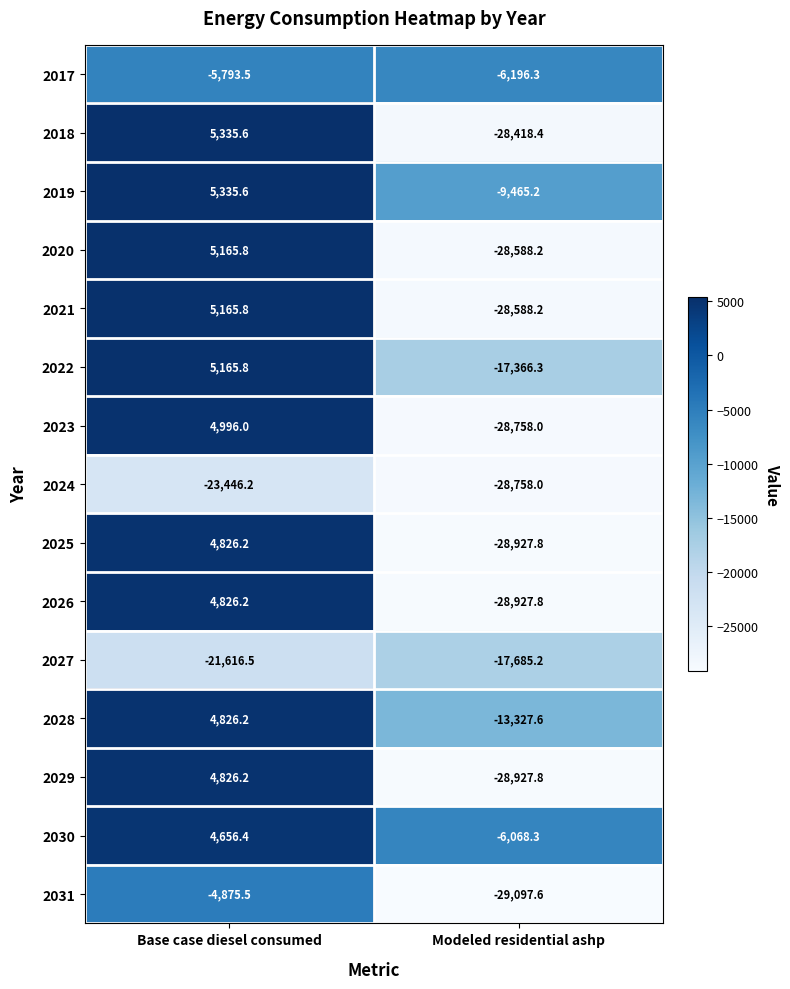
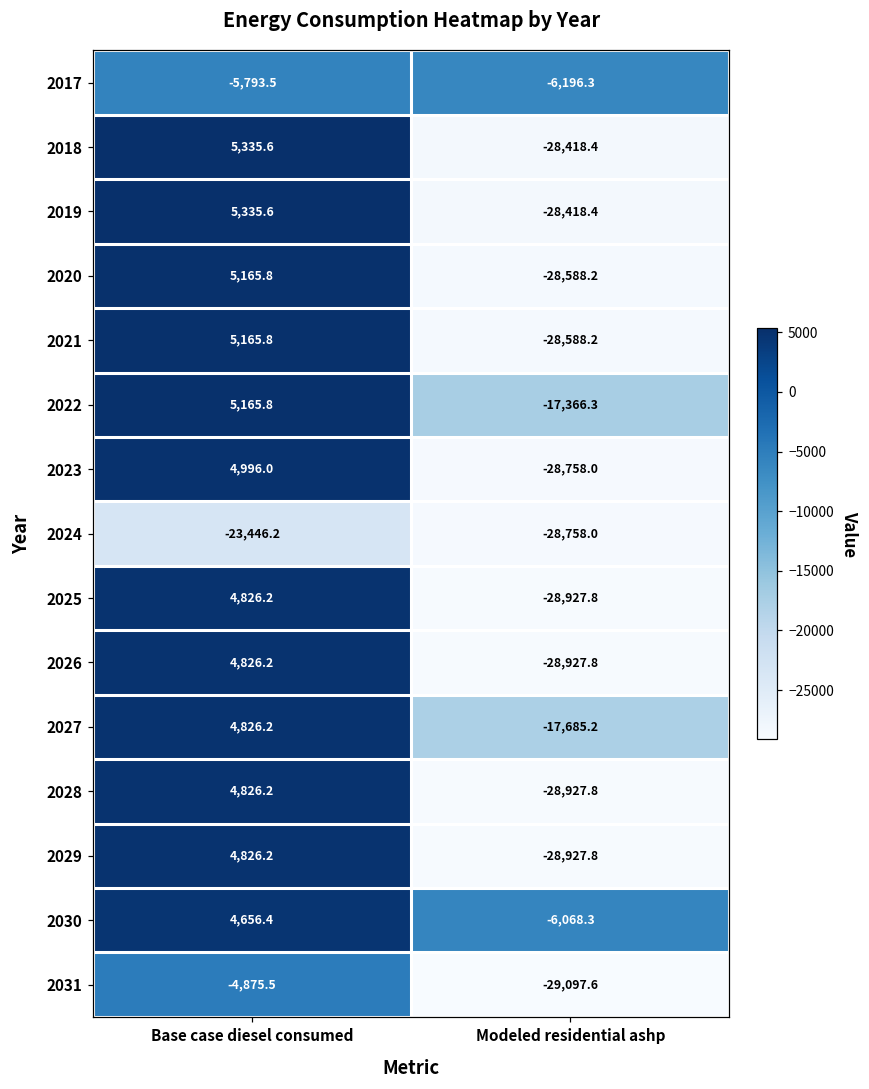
  {
    "2017": {
      "Base case diesel consumed": "-5,793.5",
      "Modeled residential ashp": "-6,196.3"
    },
    "2018": {
      "Base case diesel consumed": "5,335.6",
      "Modeled residential ashp": "-28,418.4"
    },
    "2019": {
      "Base case diesel consumed": "5,335.6",
-     "Modeled residential ashp": "-9,465.2"
+     "Modeled residential ashp": "-28,418.4"
    },
    "2020": {
      "Base case diesel consumed": "5,165.8",
      "Modeled residential ashp": "-28,588.2"
    },
    "2021": {
      "Base case diesel consumed": "5,165.8",
      "Modeled residential ashp": "-28,588.2"
    },
    "2022": {
      "Base case diesel consumed": "5,165.8",
      "Modeled residential ashp": "-17,366.3"
    },
    "2023": {
      "Base case diesel consumed": "4,996.0",
      "Modeled residential ashp": "-28,758.0"
    },
    "2024": {
      "Base case diesel consumed": "-23,446.2",
      "Modeled residential ashp": "-28,758.0"
    },
    "2025": {
      "Base case diesel consumed": "4,826.2",
      "Modeled residential ashp": "-28,927.8"
    },
    "2026": {
      "Base case diesel consumed": "4,826.2",
      "Modeled residential ashp": "-28,927.8"
    },
    "2027": {
-     "Base case diesel consumed": "-21,616.5",
+     "Base case diesel consumed": "4,826.2",
      "Modeled residential ashp": "-17,685.2"
    },
    "2028": {
      "Base case diesel consumed": "4,826.2",
-     "Modeled residential ashp": "-13,327.6"
+     "Modeled residential ashp": "-28,927.8"
    },
    "2029": {
      "Base case diesel consumed": "4,826.2",
      "Modeled residential ashp": "-28,927.8"
    },
    "2030": {
      "Base case diesel consumed": "4,656.4",
      "Modeled residential ashp": "-6,068.3"
    },
    "2031": {
      "Base case diesel consumed": "-4,875.5",
      "Modeled residential ashp": "-29,097.6"
    }
  }
